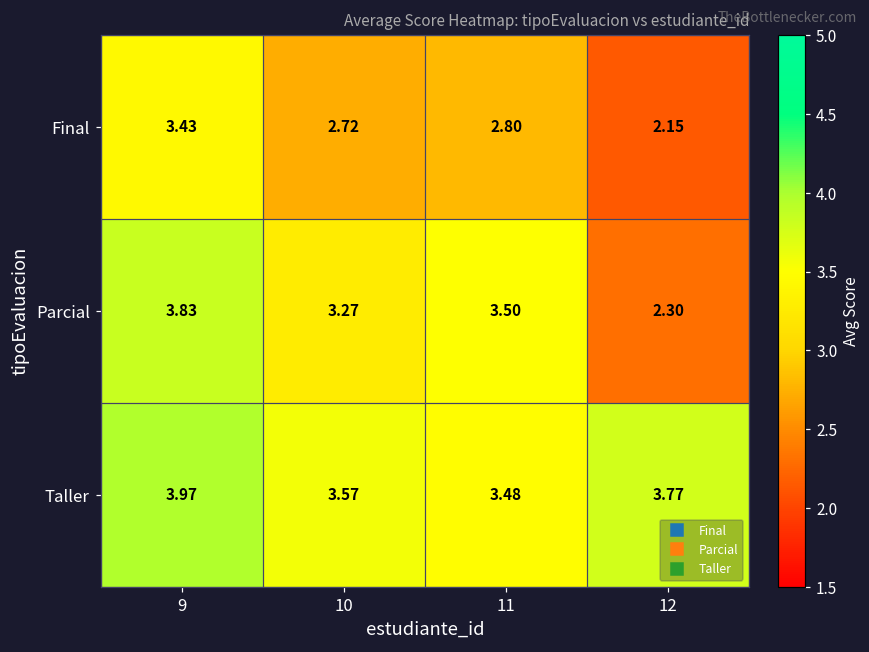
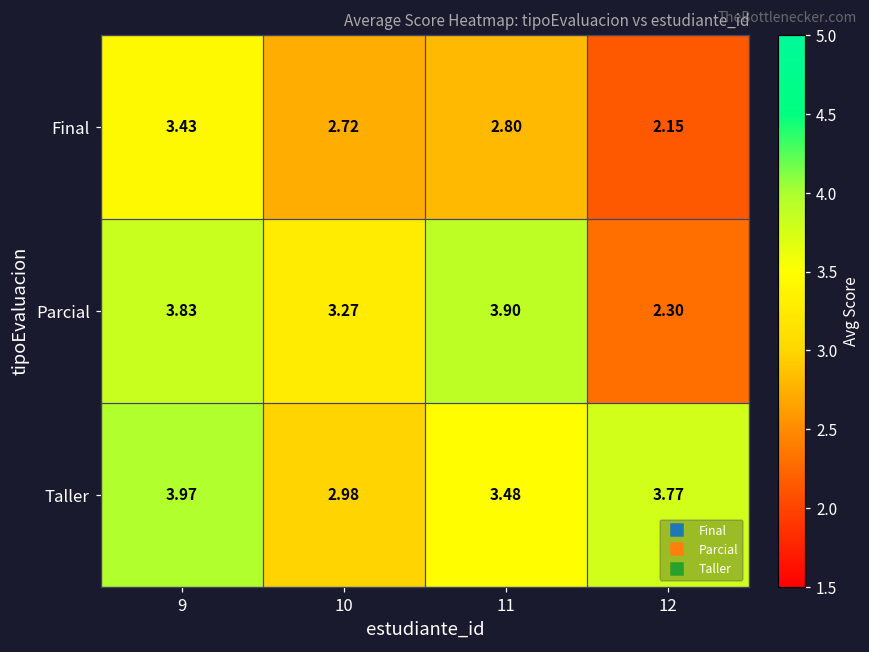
  {
    "Final": {
      "9": 3.43,
      "10": 2.72,
      "11": 2.80,
      "12": 2.15
    },
    "Parcial": {
      "9": 3.83,
      "10": 3.27,
-     "11": 3.50,
+     "11": 3.90,
      "12": 2.30
    },
    "Taller": {
      "9": 3.97,
-     "10": 3.57,
+     "10": 2.98,
      "11": 3.48,
      "12": 3.77
    }
  }
